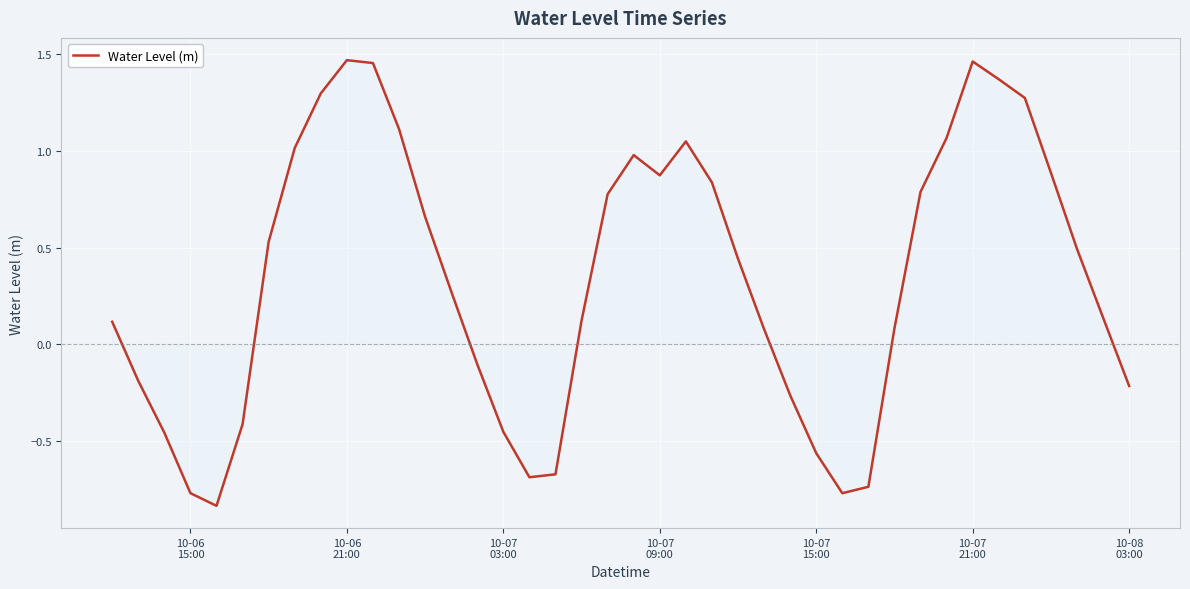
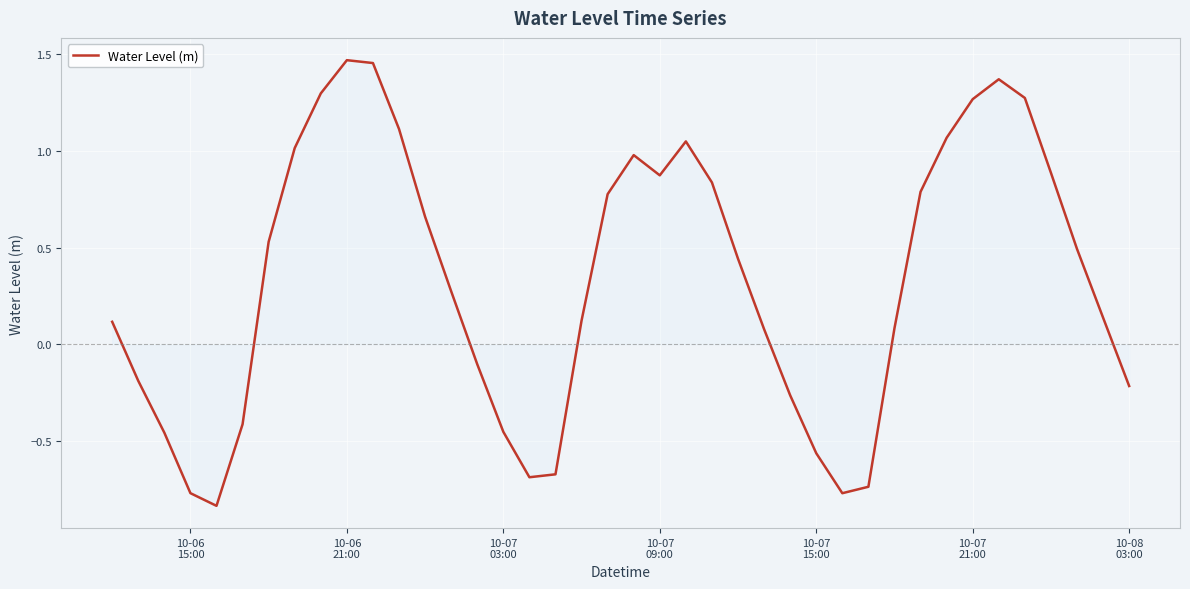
  {
    "Water Level (m)": {
      "10-06 15:00": -0.77,
      "10-07 03:00": -0.45,
      "10-07 15:00": -0.56,
-     "10-07 21:00": 1.46,
+     "10-07 21:00": 1.27,
      "10-08 03:00": -0.22
    }
  }
